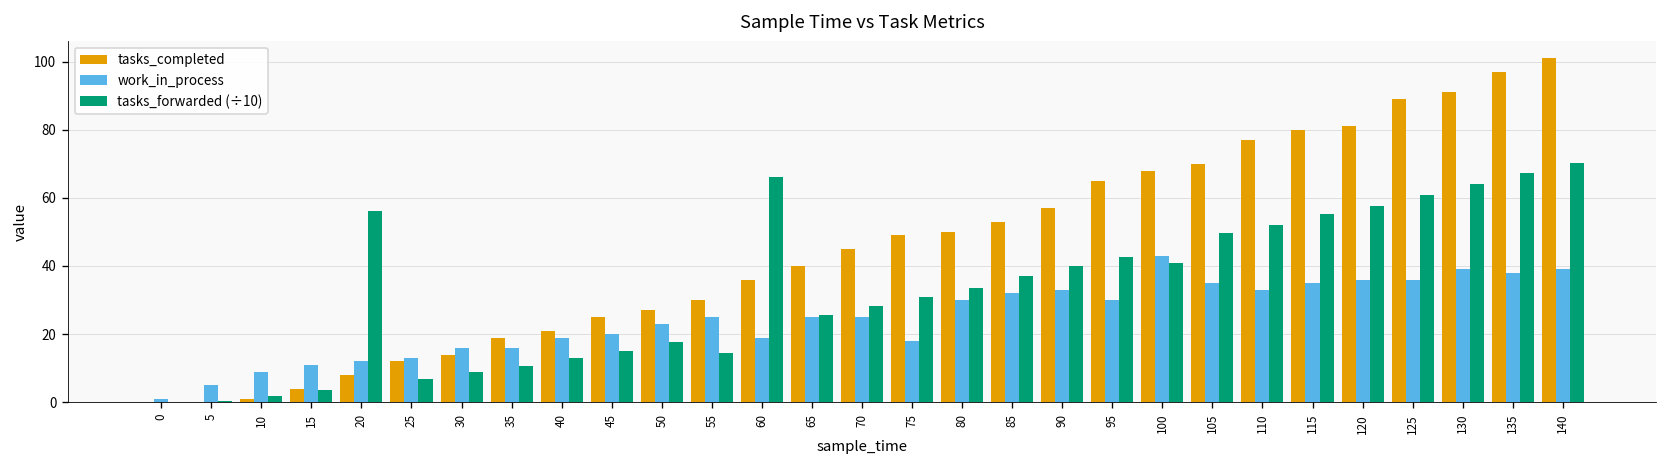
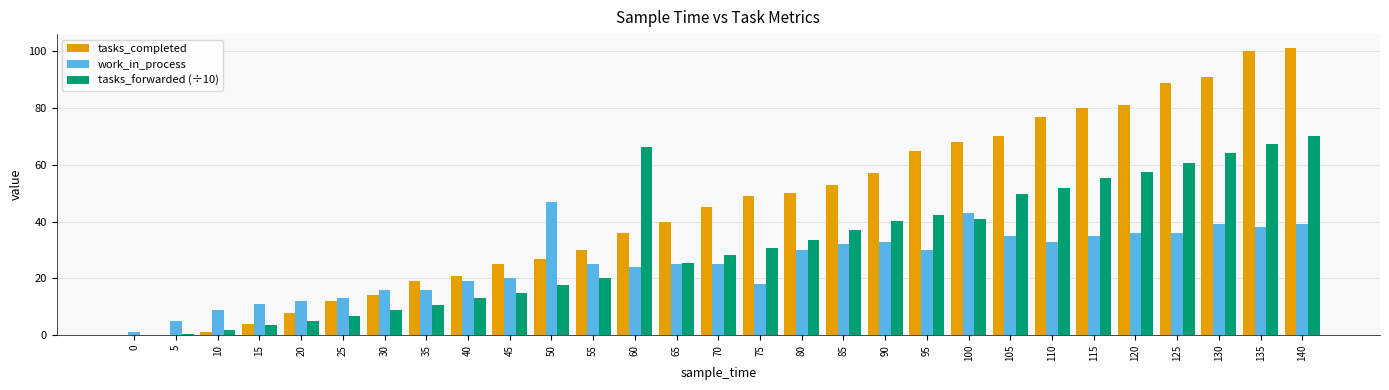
  {
    "tasks_completed": {
      "0": 0,
      "5": 0,
      "10": 1,
      "15": 4,
      "20": 8,
      "25": 12,
      "30": 14,
      "35": 19,
      "40": 21,
      "45": 25,
      "50": 27,
      "55": 30,
      "60": 36,
      "65": 40,
      "70": 45,
      "75": 49,
      "80": 50,
      "85": 53,
      "90": 57,
      "95": 65,
      "100": 68,
      "105": 70,
      "110": 77,
      "115": 80,
      "120": 81,
      "125": 89,
      "130": 91,
-     "135": 97,
+     "135": 100,
      "140": 101
    },
    "work_in_process": {
      "0": 1,
      "5": 5,
      "10": 9,
      "15": 11,
      "20": 12,
      "25": 13,
      "30": 16,
      "35": 16,
      "40": 19,
      "45": 20,
-     "50": 23,
+     "50": 47,
      "55": 25,
-     "60": 19,
+     "60": 24,
      "65": 25,
      "70": 25,
      "75": 18,
      "80": 30,
      "85": 32,
      "90": 33,
      "95": 30,
      "100": 43,
      "105": 35,
      "110": 33,
      "115": 35,
      "120": 36,
      "125": 36,
      "130": 39,
      "135": 38,
      "140": 39
    },
    "tasks_forwarded (÷10)": {
      "0": 0,
      "10": 2,
      "15": 4,
-     "20": 56,
+     "20": 5,
      "25": 7,
      "30": 9,
      "35": 11,
      "40": 13,
      "45": 15,
      "50": 18,
-     "55": 15,
+     "55": 20,
      "60": 66,
      "65": 26,
      "70": 28,
      "75": 31,
      "80": 33,
      "85": 37,
      "90": 40,
      "95": 43,
      "100": 41,
      "105": 50,
      "110": 52,
      "115": 55,
      "120": 58,
      "125": 61,
      "130": 64,
      "135": 67,
      "140": 70
    }
  }
